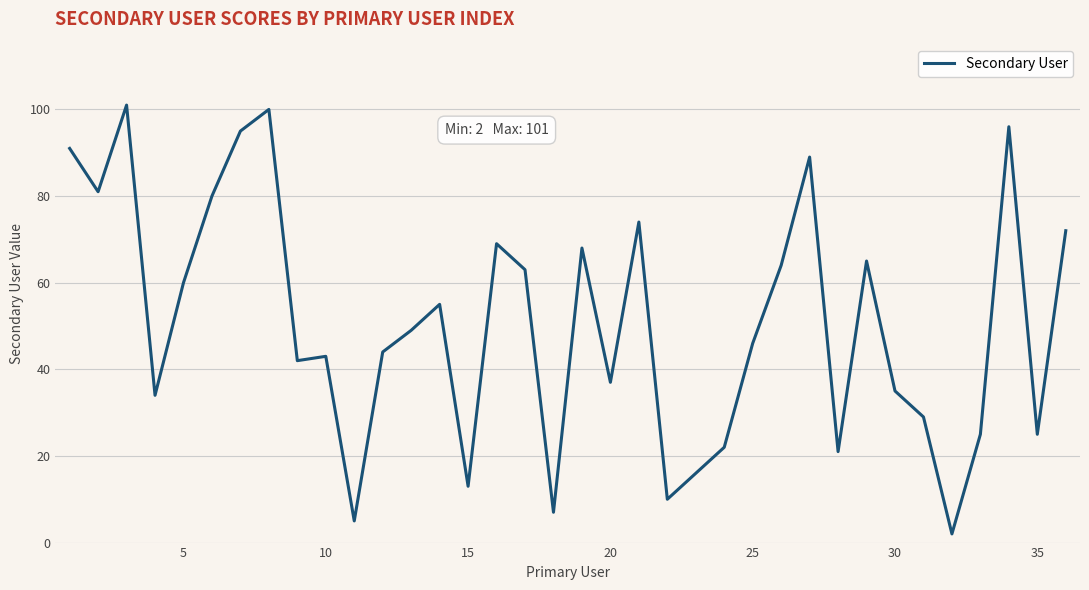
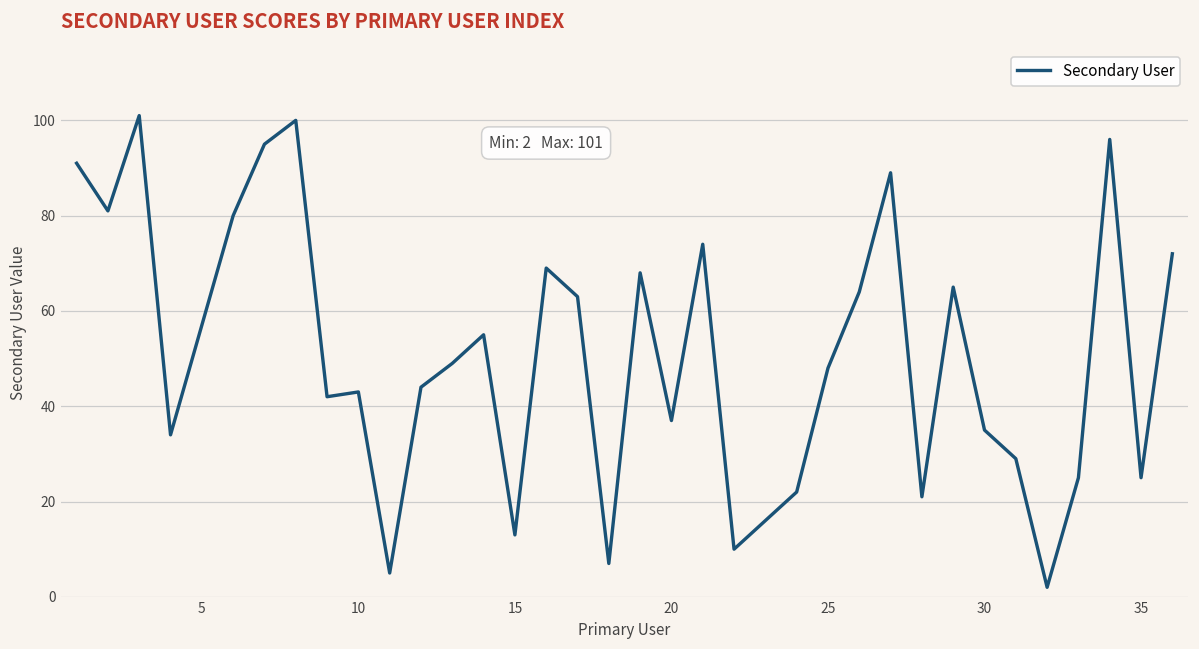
  {
-   "5": 60,
+   "5": 57,
    "10": 43,
    "15": 13,
    "20": 37,
-   "25": 46,
+   "25": 48,
    "30": 35,
    "35": 25
  }
